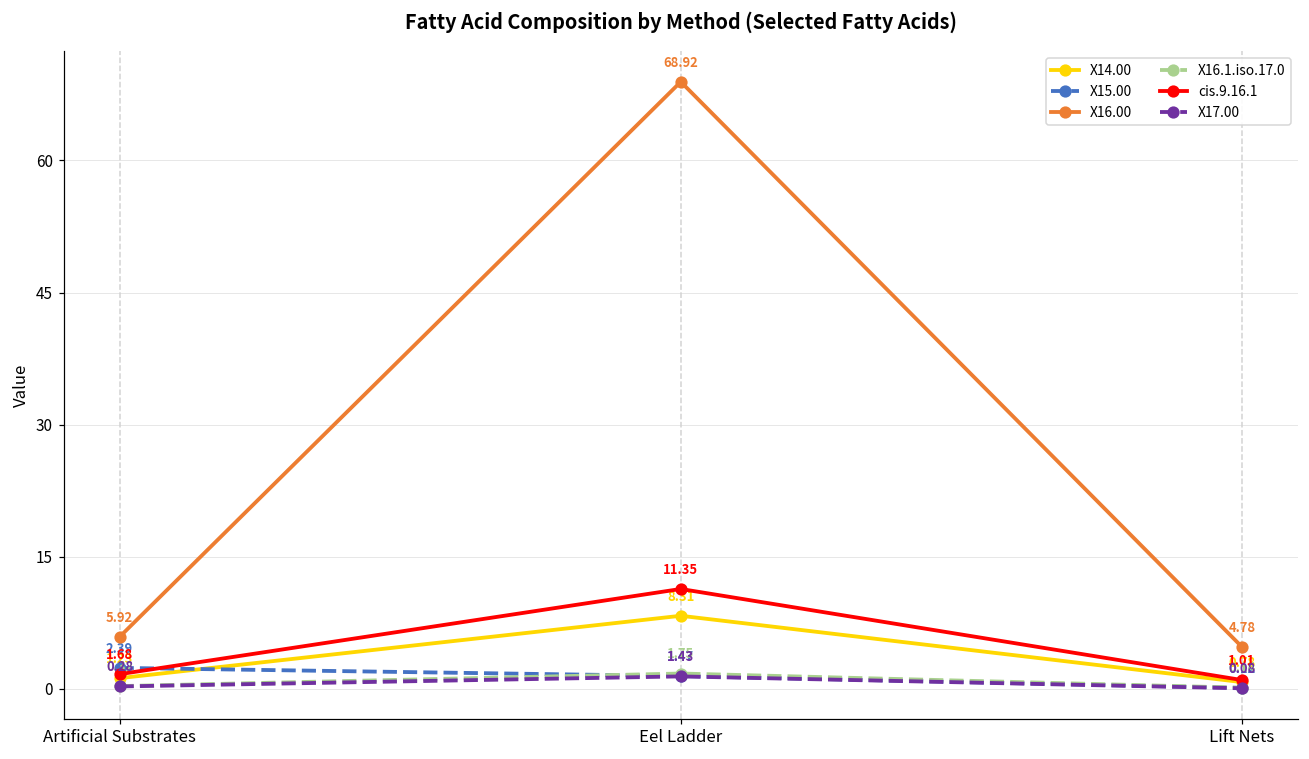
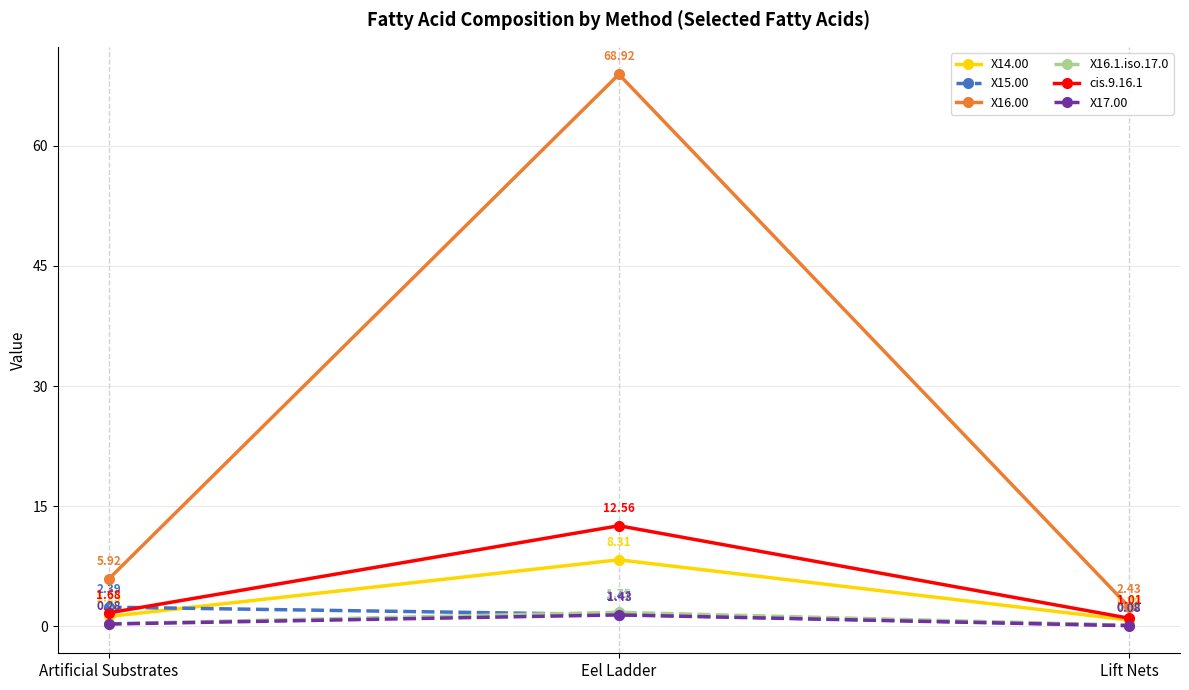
  {
    "X16.00": {
      "Artificial Substrates": 5.92,
      "Eel Ladder": 68.92,
-     "Lift Nets": 4.78
+     "Lift Nets": 2.43
    },
    "cis.9.16.1": {
-     "Eel Ladder": 11.35
+     "Eel Ladder": 12.56
    }
  }
